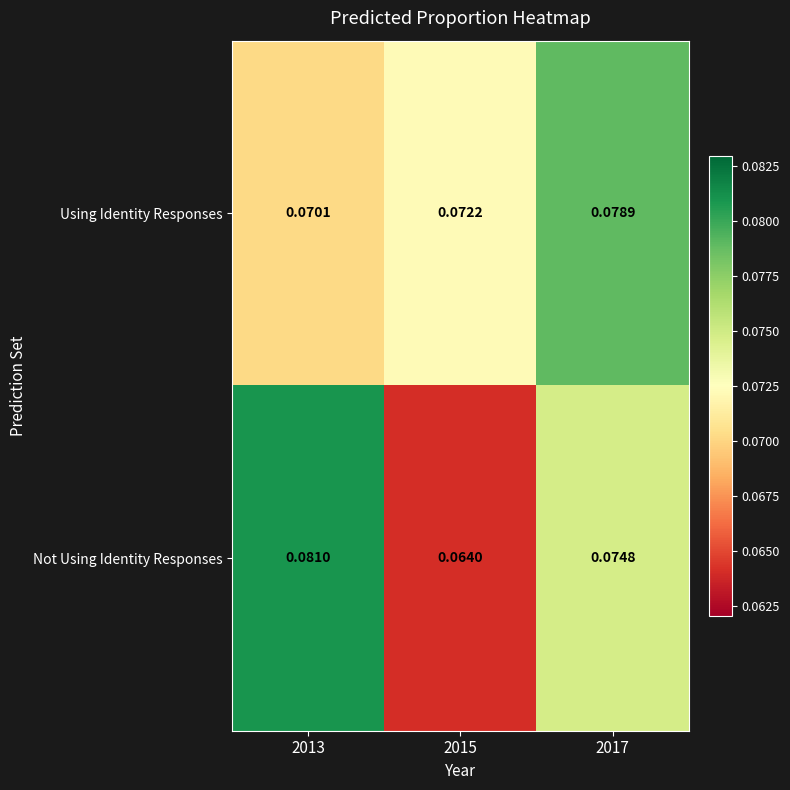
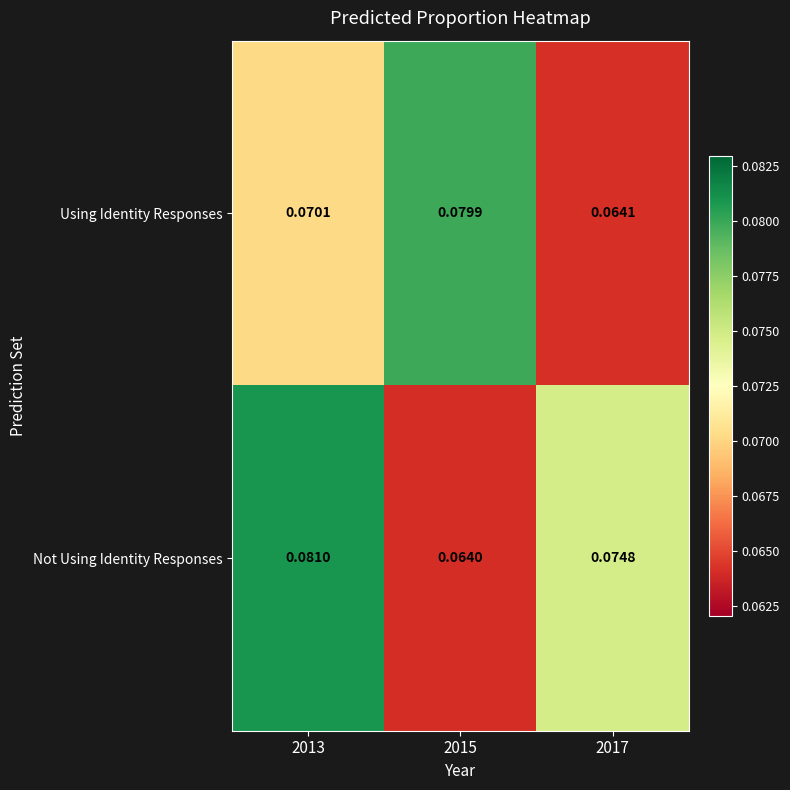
  {
    "Using Identity Responses": {
      "2013": 0.0701,
-     "2015": 0.0722,
-     "2017": 0.0789
+     "2015": 0.0799,
+     "2017": 0.0641
    },
    "Not Using Identity Responses": {
      "2013": 0.0810,
      "2015": 0.0640,
      "2017": 0.0748
    }
  }
